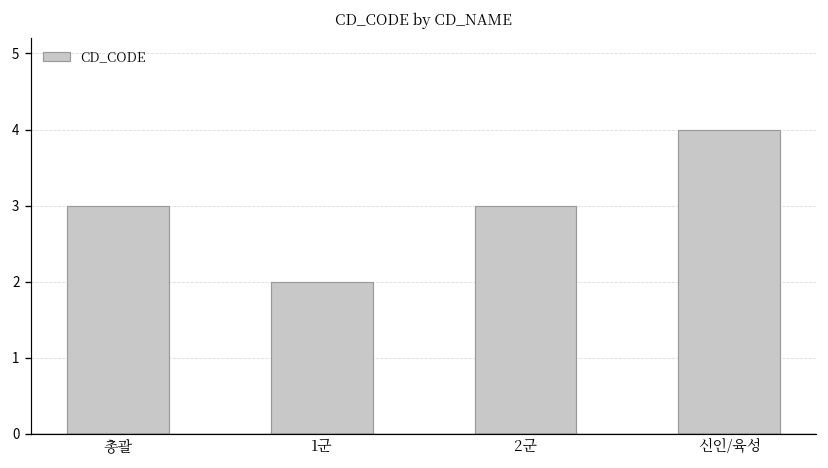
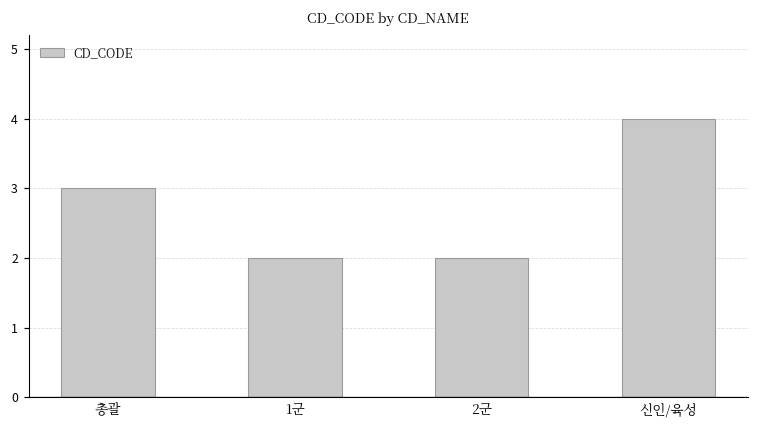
  {
    "총괄": 3,
    "1군": 2,
-   "2군": 3,
+   "2군": 2,
    "신인/육성": 4
  }
